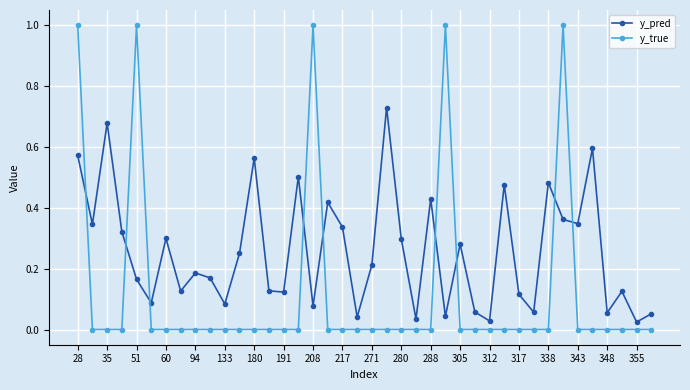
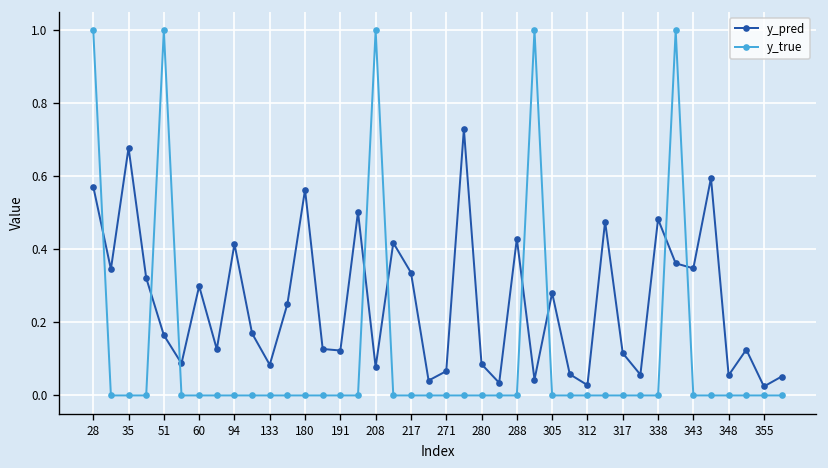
  {
    "y_pred": {
      "28": 0.57,
      "51": 0.17,
      "60": 0.30,
-     "94": 0.19,
+     "94": 0.41,
      "133": 0.08,
      "180": 0.56,
      "191": 0.12,
      "208": 0.08,
      "217": 0.34,
-     "271": 0.21,
-     "280": 0.30,
+     "271": 0.07,
+     "280": 0.09,
      "288": 0.43,
      "305": 0.28,
      "312": 0.03,
      "317": 0.12,
      "338": 0.48,
      "343": 0.35,
      "348": 0.06,
      "355": 0.02
    },
    "y_true": {
      "28": 1.00,
      "51": 1.00,
      "60": 0.00,
      "94": 0.00,
      "133": 0.00,
      "180": 0.00,
      "191": 0.00,
      "208": 1.00,
      "217": 0.00,
      "271": 0.00,
      "280": 0.00,
      "288": 0.00,
      "305": 0.00,
      "312": 0.00,
      "317": 0.00,
      "338": 0.00,
      "343": 0.00,
      "348": 0.00,
      "355": 0.00
    }
  }
